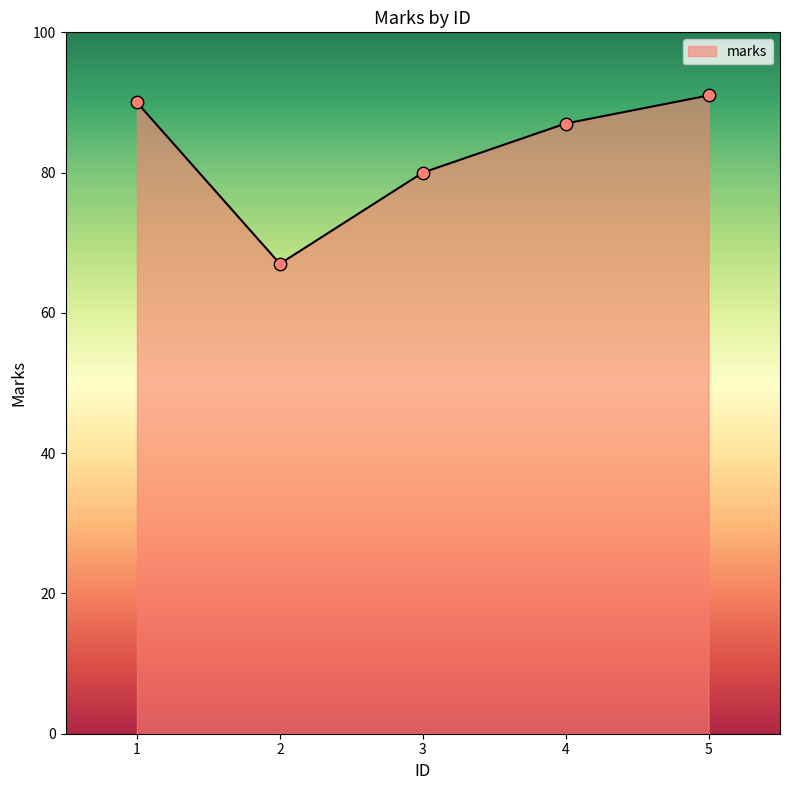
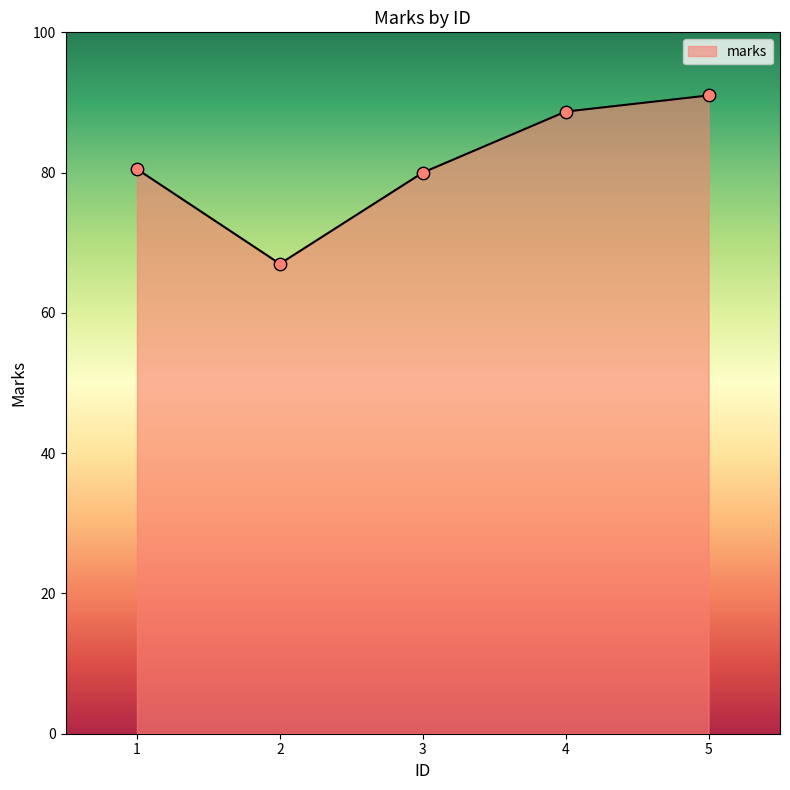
  {
-   "1": 90,
+   "1": 81,
    "2": 67,
    "3": 80,
-   "4": 87,
+   "4": 89,
    "5": 91
  }
